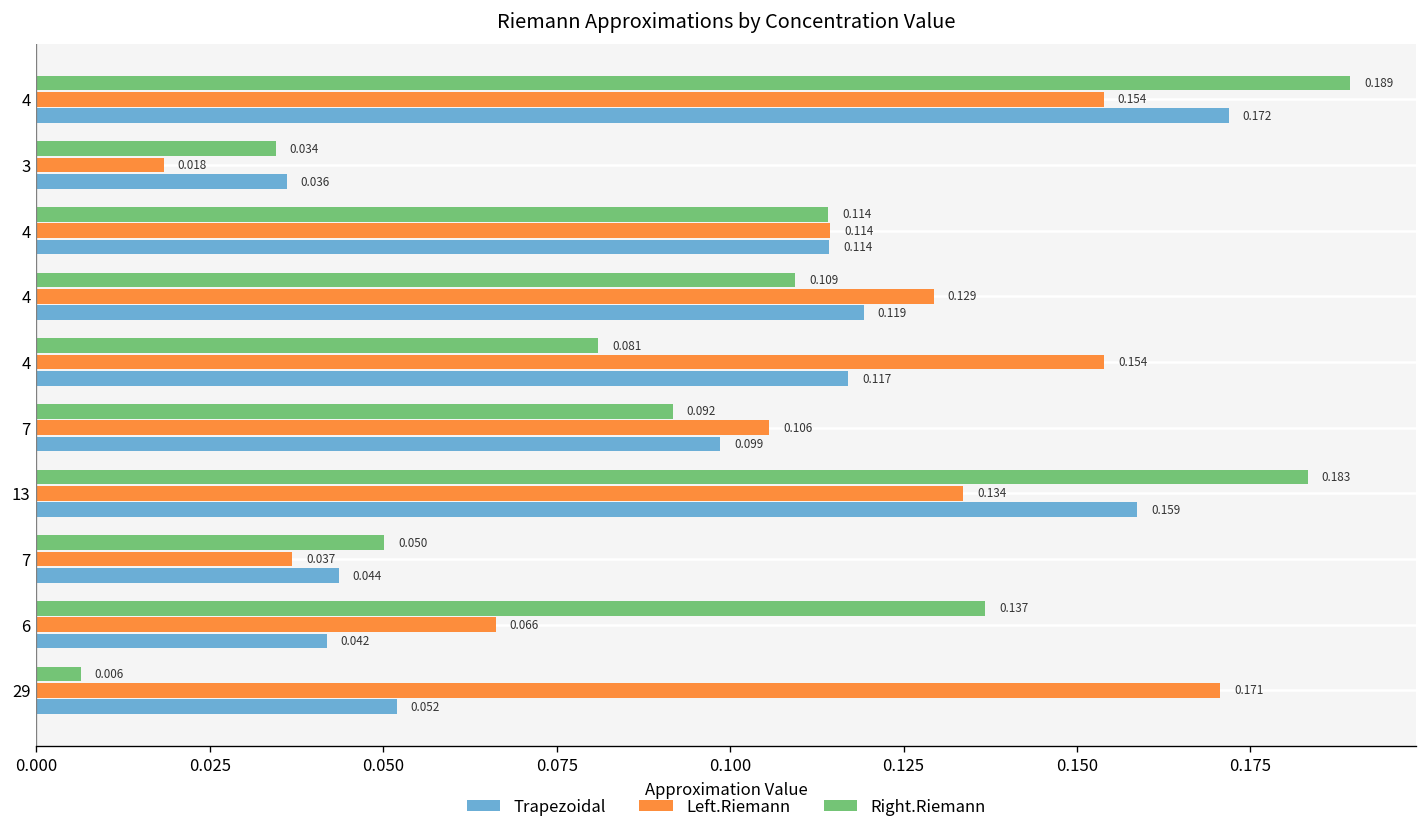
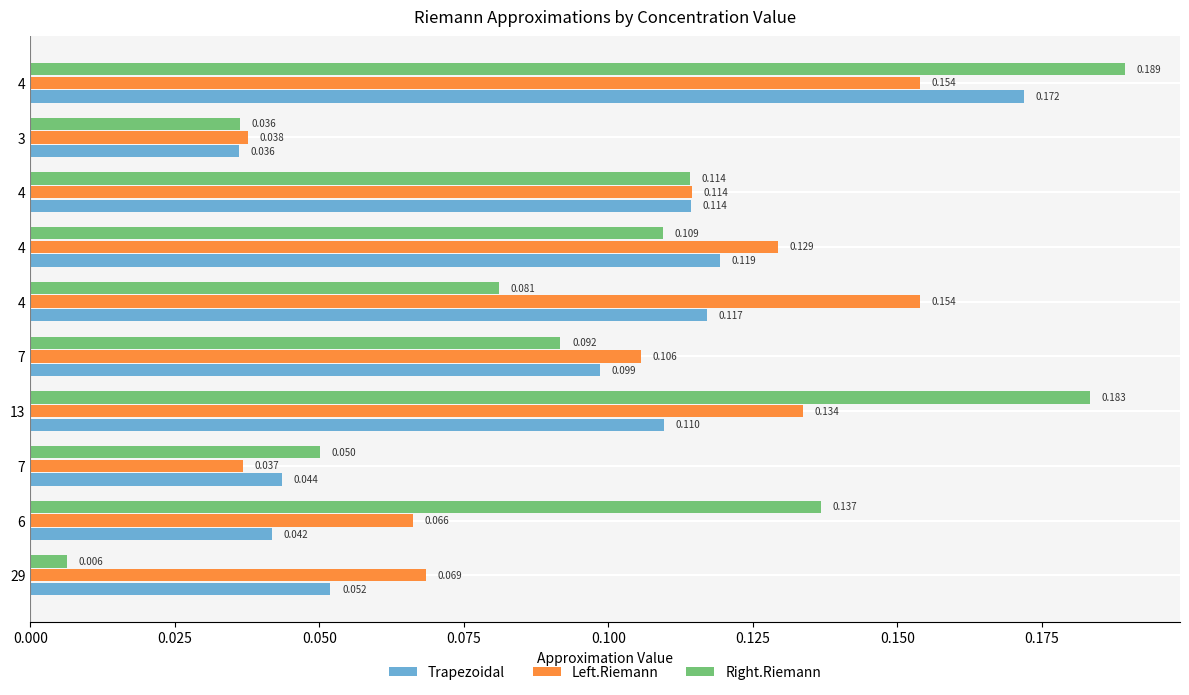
  {
    "Trapezoidal": {
      "3": 0.036,
-     "13": 0.159,
+     "13": 0.110,
      "6": 0.042,
      "29": 0.052
    },
    "Left.Riemann": {
-     "3": 0.018,
+     "3": 0.038,
      "13": 0.134,
      "6": 0.066,
-     "29": 0.171
+     "29": 0.069
    },
    "Right.Riemann": {
-     "3": 0.034,
+     "3": 0.036,
      "13": 0.183,
      "6": 0.137,
      "29": 0.006
    }
  }
